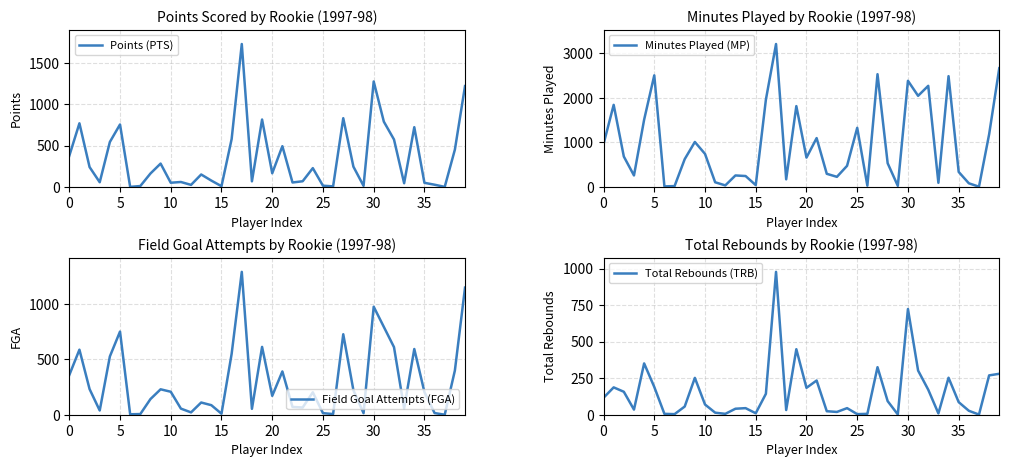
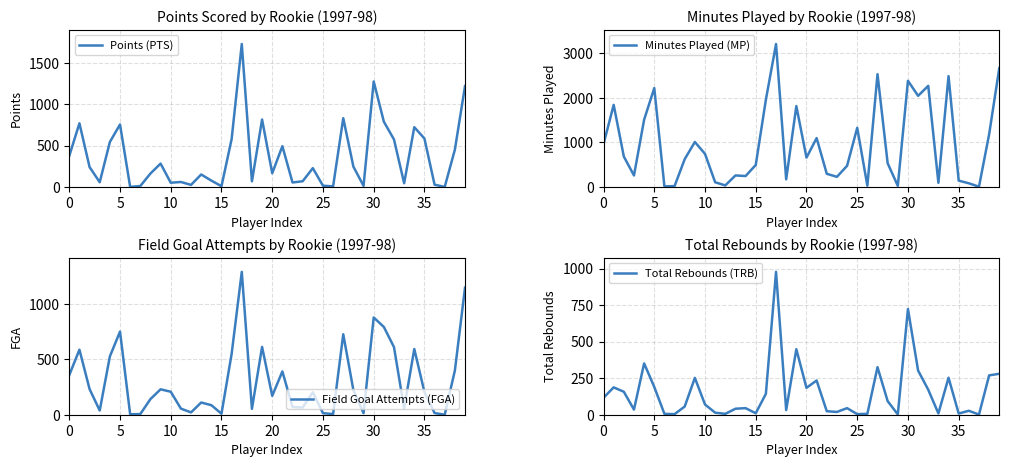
  {
    "Points Scored by Rookie (1997-98)": {
      "0": 400,
      "5": 800,
      "10": 100,
      "15": 0,
      "20": 200,
      "25": 0,
      "30": 1300,
-     "35": 0
+     "35": 600
    },
    "Minutes Played by Rookie (1997-98)": {
      "0": 1000,
-     "5": 2500,
+     "5": 2200,
      "10": 700,
-     "15": 0,
+     "15": 500,
      "20": 700,
      "25": 1300,
      "30": 2400,
-     "35": 300
+     "35": 100
    },
    "Field Goal Attempts by Rookie (1997-98)": {
      "0": 360,
      "5": 750,
      "10": 210,
      "15": 10,
      "20": 170,
      "25": 10,
-     "30": 970
+     "30": 880
    },
    "Total Rebounds by Rookie (1997-98)": {
      "0": 120,
      "5": 190,
      "10": 70,
      "15": 10,
      "20": 180,
      "25": 0,
      "30": 720,
-     "35": 90
+     "35": 10
    }
  }
